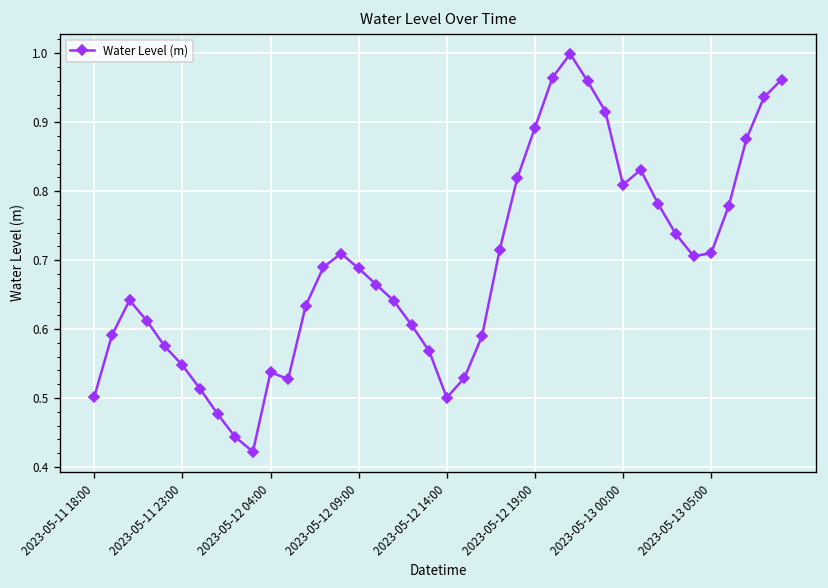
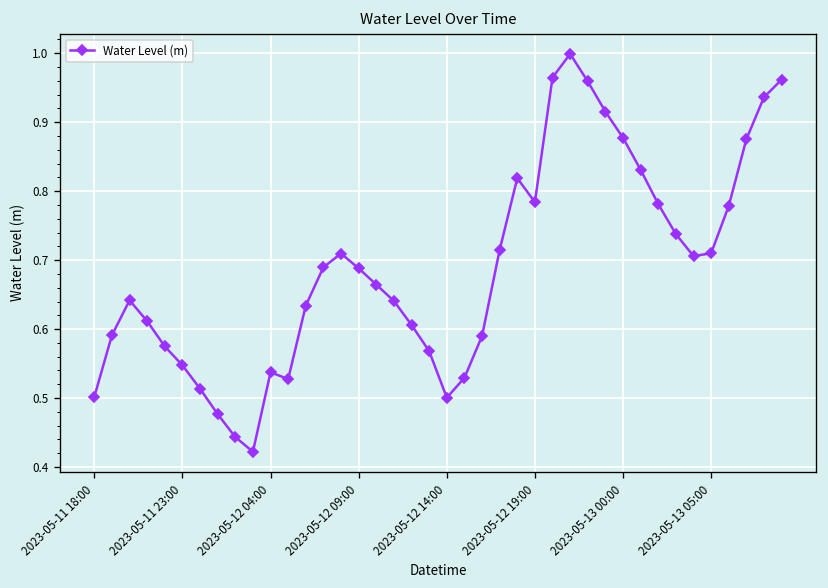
  {
    "2023-05-11 18:00": 0.50,
    "2023-05-11 23:00": 0.55,
    "2023-05-12 04:00": 0.54,
    "2023-05-12 09:00": 0.69,
    "2023-05-12 14:00": 0.50,
-   "2023-05-12 19:00": 0.89,
-   "2023-05-13 00:00": 0.81,
+   "2023-05-12 19:00": 0.78,
+   "2023-05-13 00:00": 0.88,
    "2023-05-13 05:00": 0.71
  }
